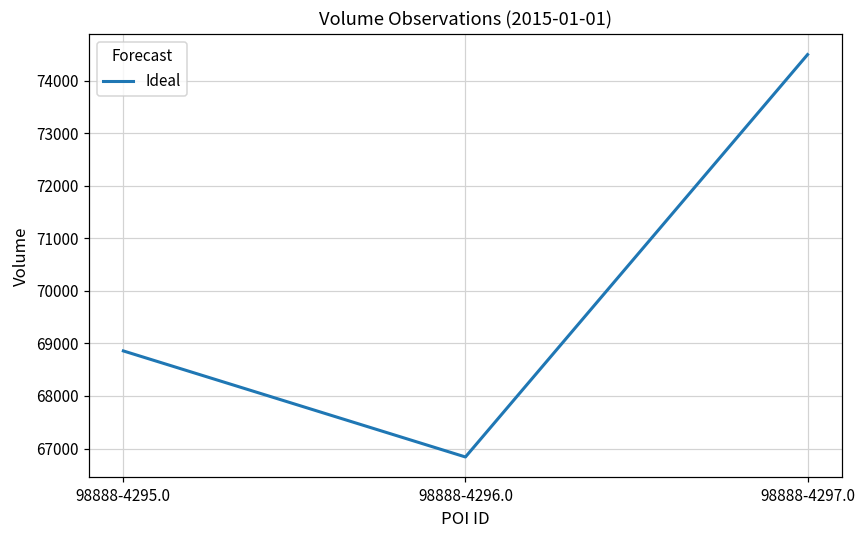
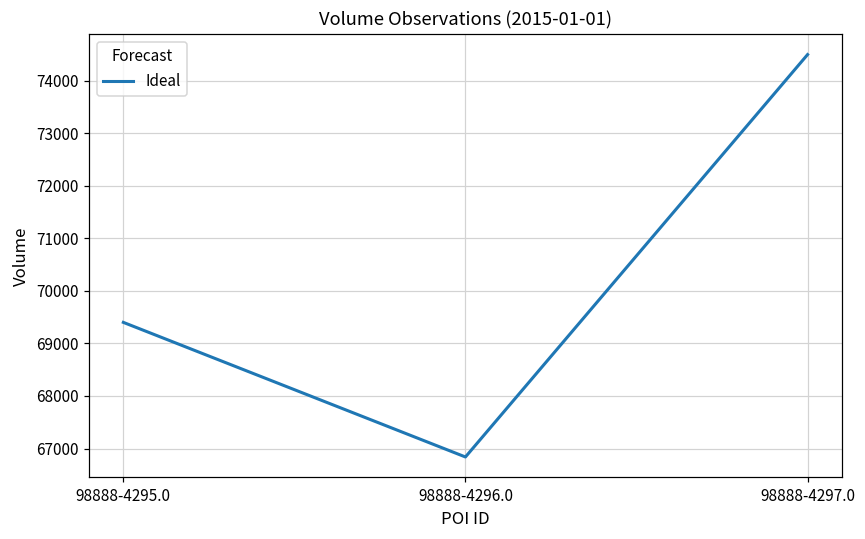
  {
-   "98888-4295.0": 68900,
+   "98888-4295.0": 69400,
    "98888-4296.0": 66800,
    "98888-4297.0": 74500
  }
